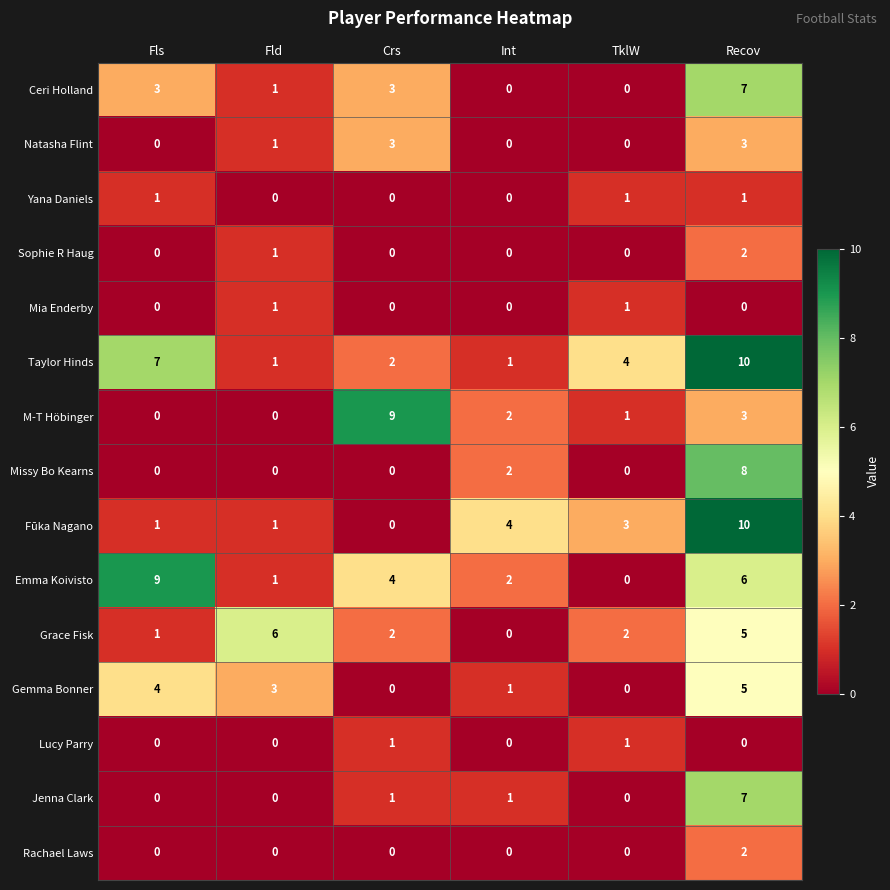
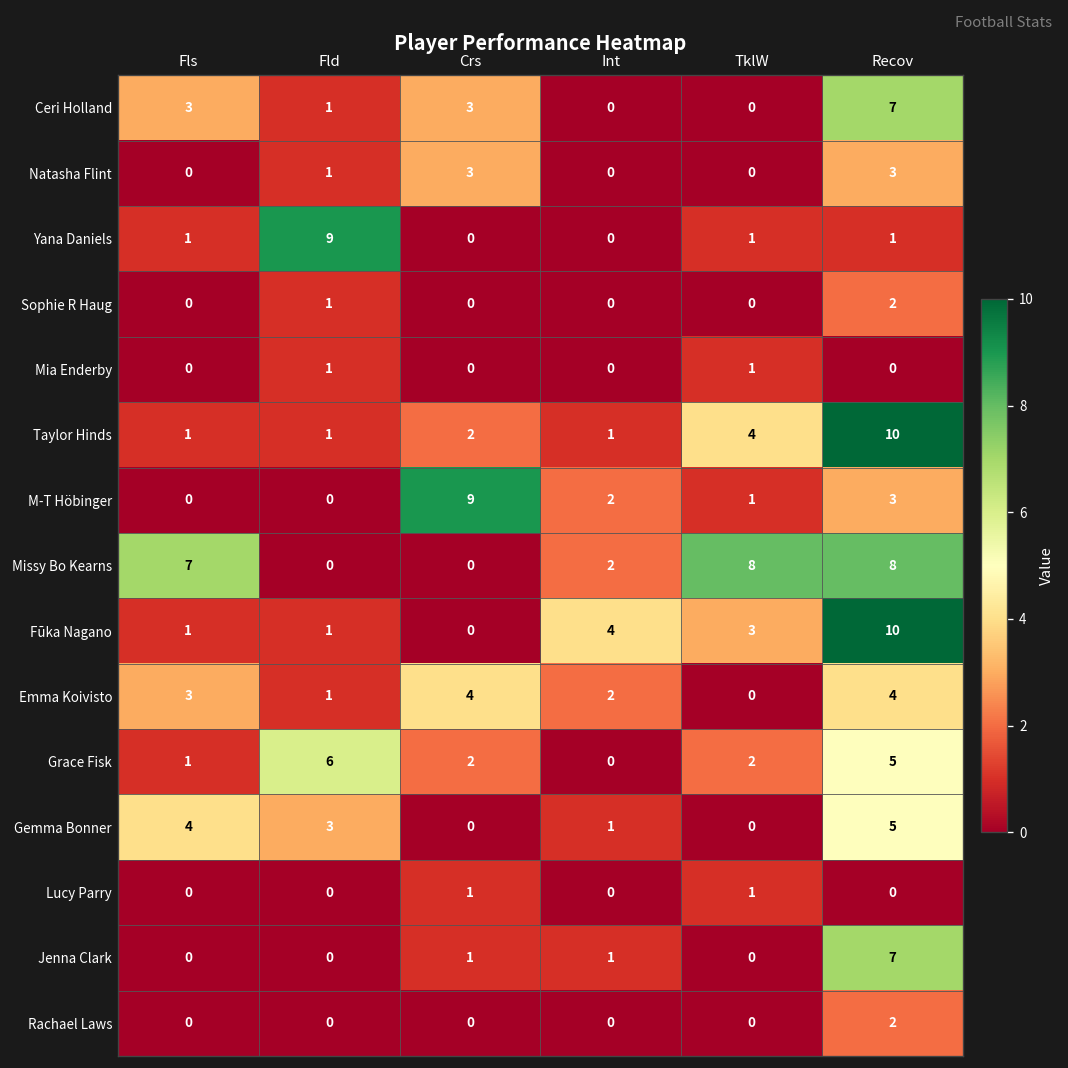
  {
    "Ceri Holland": {
      "Fls": 3,
      "Fld": 1,
      "Crs": 3,
      "Int": 0,
      "TklW": 0,
      "Recov": 7
    },
    "Natasha Flint": {
      "Fls": 0,
      "Fld": 1,
      "Crs": 3,
      "Int": 0,
      "TklW": 0,
      "Recov": 3
    },
    "Yana Daniels": {
      "Fls": 1,
-     "Fld": 0,
+     "Fld": 9,
      "Crs": 0,
      "Int": 0,
      "TklW": 1,
      "Recov": 1
    },
    "Sophie R Haug": {
      "Fls": 0,
      "Fld": 1,
      "Crs": 0,
      "Int": 0,
      "TklW": 0,
      "Recov": 2
    },
    "Mia Enderby": {
      "Fls": 0,
      "Fld": 1,
      "Crs": 0,
      "Int": 0,
      "TklW": 1,
      "Recov": 0
    },
    "Taylor Hinds": {
-     "Fls": 7,
+     "Fls": 1,
      "Fld": 1,
      "Crs": 2,
      "Int": 1,
      "TklW": 4,
      "Recov": 10
    },
    "M-T Höbinger": {
      "Fls": 0,
      "Fld": 0,
      "Crs": 9,
      "Int": 2,
      "TklW": 1,
      "Recov": 3
    },
    "Missy Bo Kearns": {
-     "Fls": 0,
+     "Fls": 7,
      "Fld": 0,
      "Crs": 0,
      "Int": 2,
-     "TklW": 0,
+     "TklW": 8,
      "Recov": 8
    },
    "Fūka Nagano": {
      "Fls": 1,
      "Fld": 1,
      "Crs": 0,
      "Int": 4,
      "TklW": 3,
      "Recov": 10
    },
    "Emma Koivisto": {
-     "Fls": 9,
+     "Fls": 3,
      "Fld": 1,
      "Crs": 4,
      "Int": 2,
      "TklW": 0,
-     "Recov": 6
+     "Recov": 4
    },
    "Grace Fisk": {
      "Fls": 1,
      "Fld": 6,
      "Crs": 2,
      "Int": 0,
      "TklW": 2,
      "Recov": 5
    },
    "Gemma Bonner": {
      "Fls": 4,
      "Fld": 3,
      "Crs": 0,
      "Int": 1,
      "TklW": 0,
      "Recov": 5
    },
    "Lucy Parry": {
      "Fls": 0,
      "Fld": 0,
      "Crs": 1,
      "Int": 0,
      "TklW": 1,
      "Recov": 0
    },
    "Jenna Clark": {
      "Fls": 0,
      "Fld": 0,
      "Crs": 1,
      "Int": 1,
      "TklW": 0,
      "Recov": 7
    },
    "Rachael Laws": {
      "Fls": 0,
      "Fld": 0,
      "Crs": 0,
      "Int": 0,
      "TklW": 0,
      "Recov": 2
    }
  }
